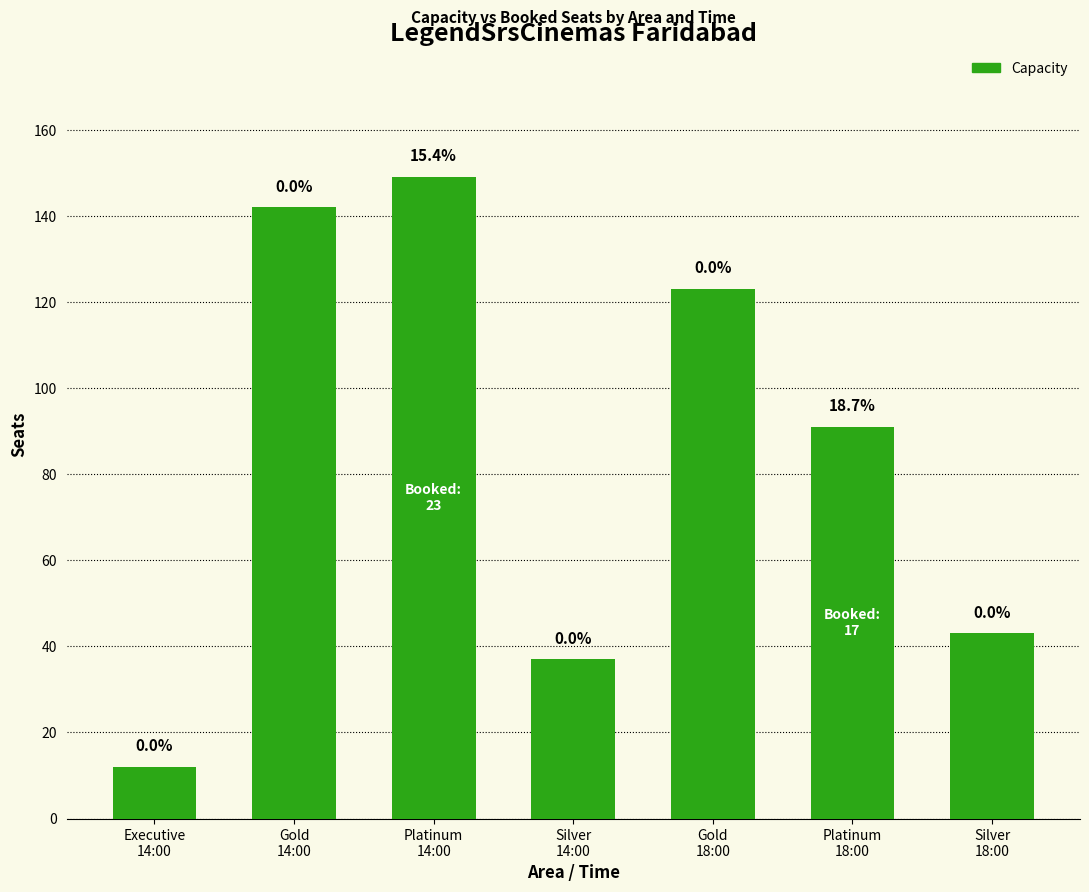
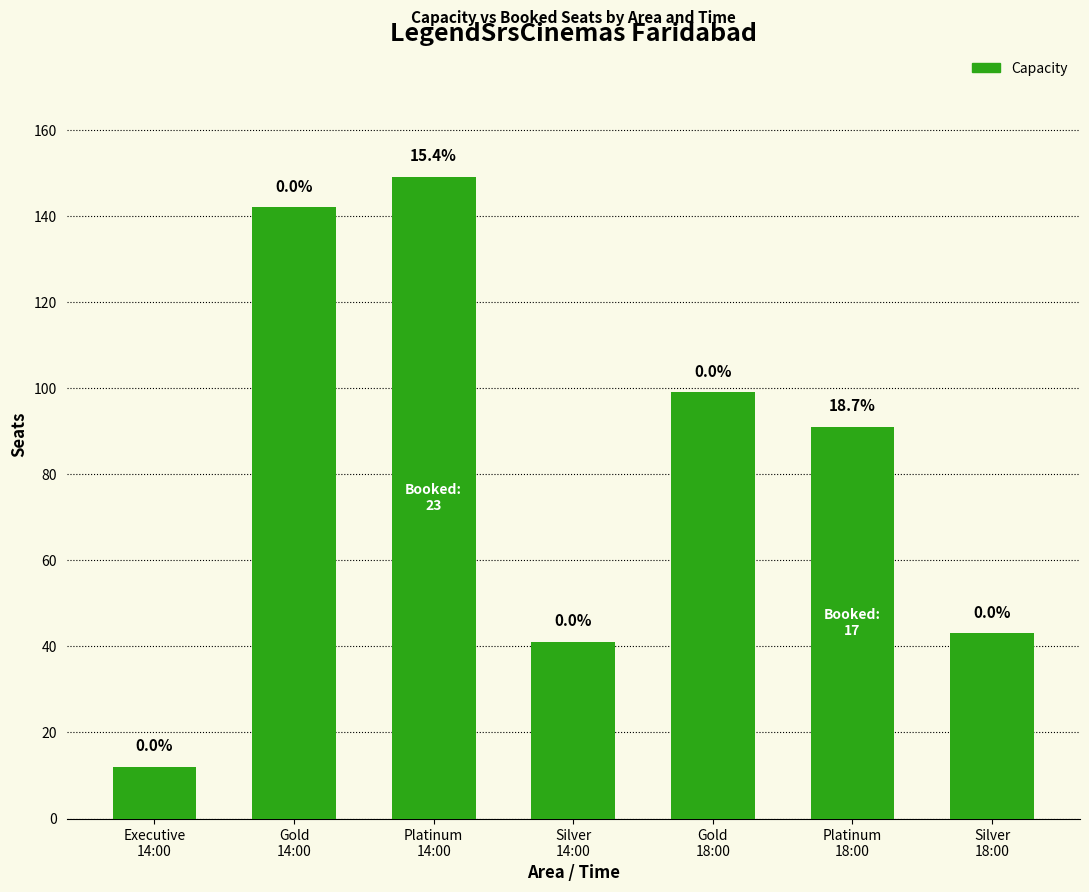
  {
-   "Silver 14:00": 37,
-   "Gold 18:00": 123
+   "Silver 14:00": 41,
+   "Gold 18:00": 99
  }
